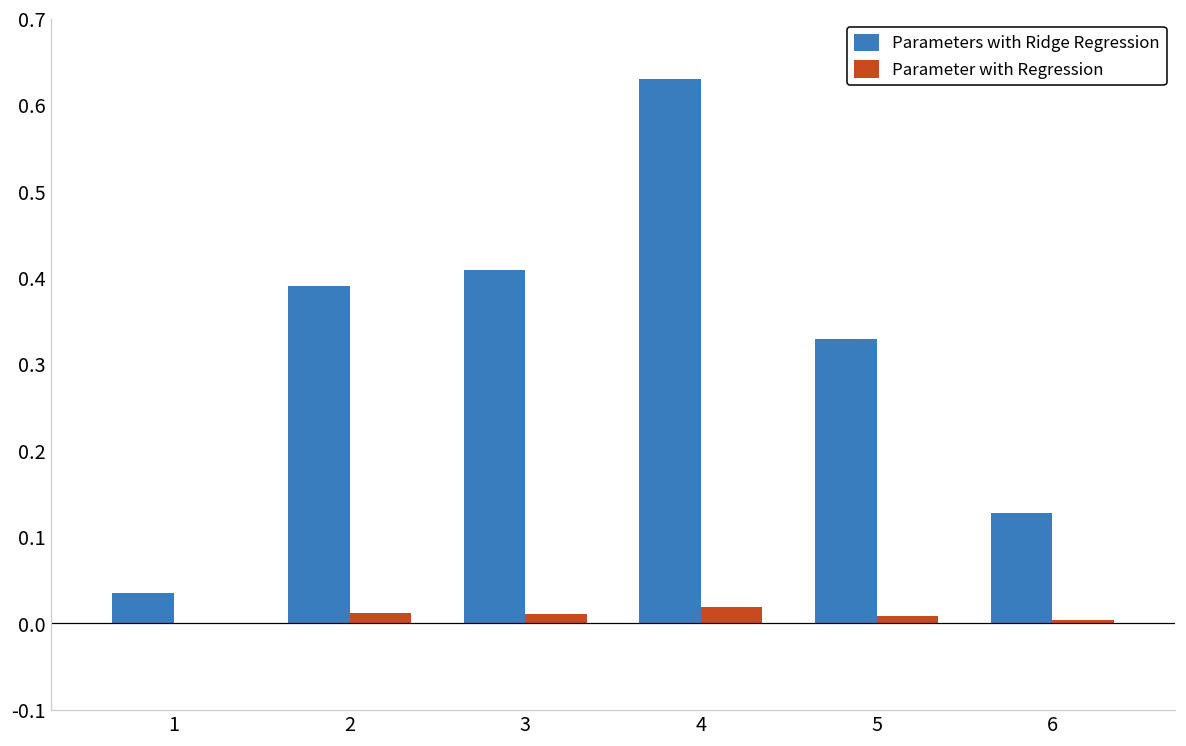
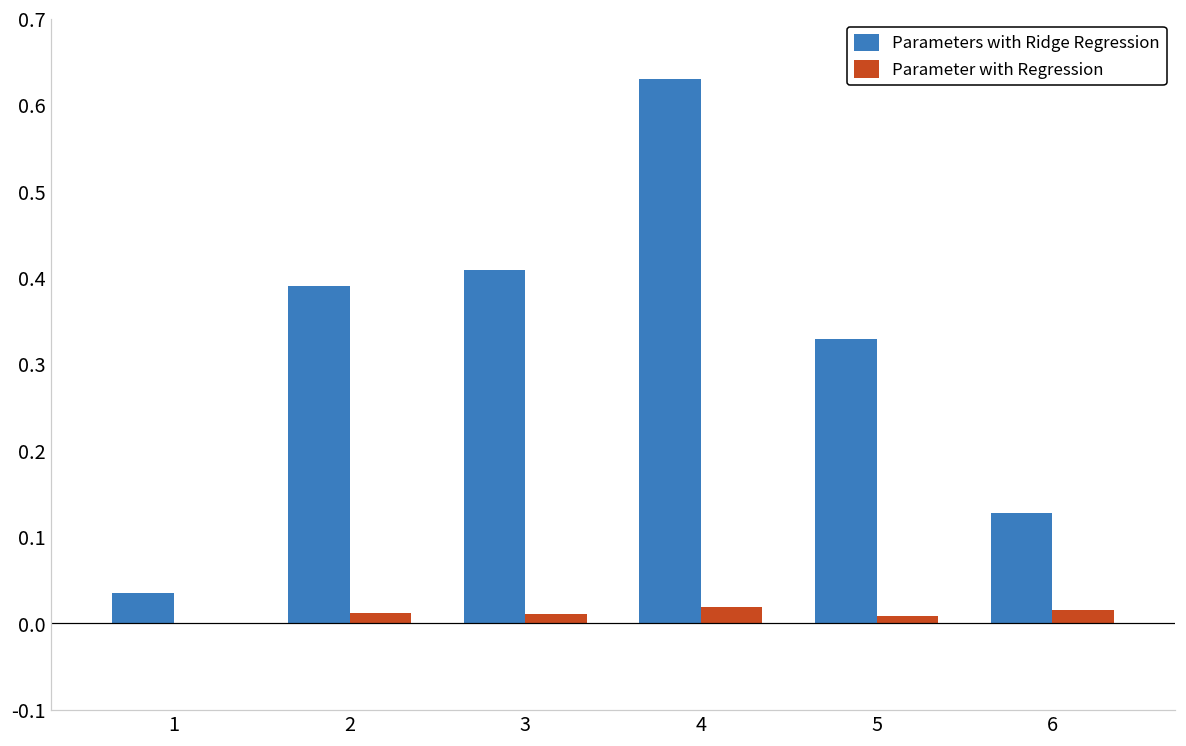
  {
    "Parameters with Ridge Regression": {
      "1": 0.03,
      "2": 0.39,
      "3": 0.41,
      "4": 0.63,
      "5": 0.33,
      "6": 0.13
    },
    "Parameter with Regression": {
      "2": 0.01,
      "3": 0.01,
      "4": 0.02,
      "5": 0.01,
-     "6": 0.00
+     "6": 0.02
    }
  }
